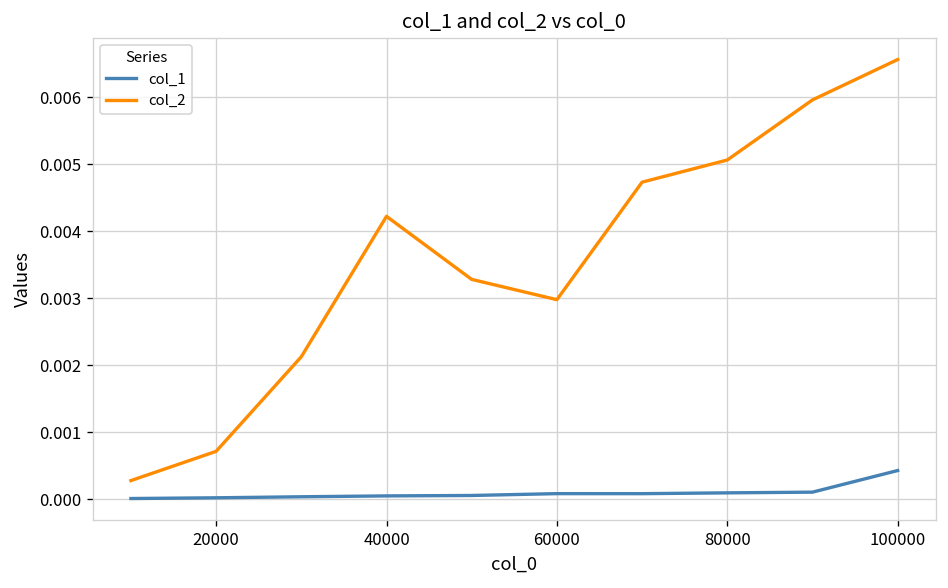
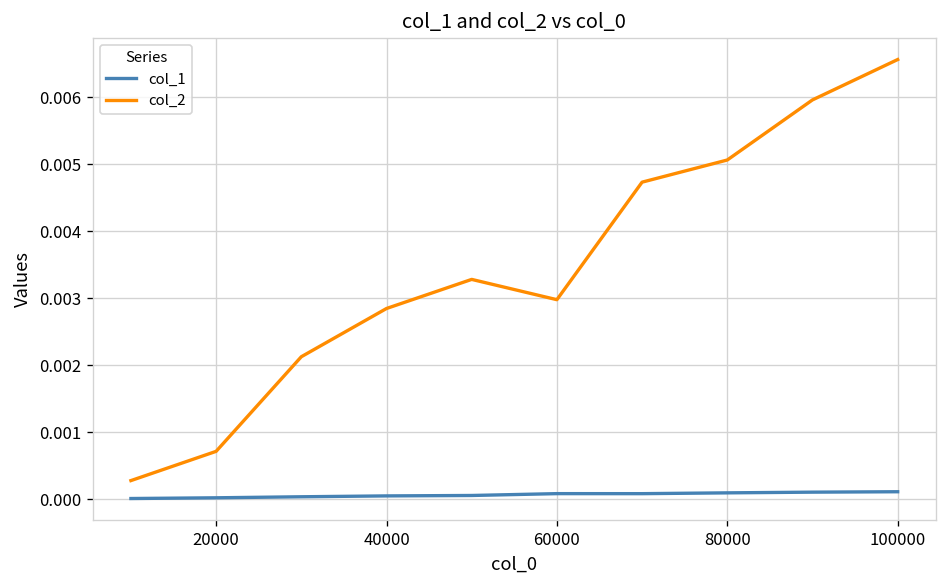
  {
    "col_1": {
      "20000": 0.0000,
      "40000": 0.0000,
      "60000": 0.0001,
      "80000": 0.0001,
-     "100000": 0.0004
+     "100000": 0.0001
    },
    "col_2": {
      "20000": 0.0007,
-     "40000": 0.0042,
+     "40000": 0.0028,
      "60000": 0.0030,
      "80000": 0.0051,
      "100000": 0.0066
    }
  }
